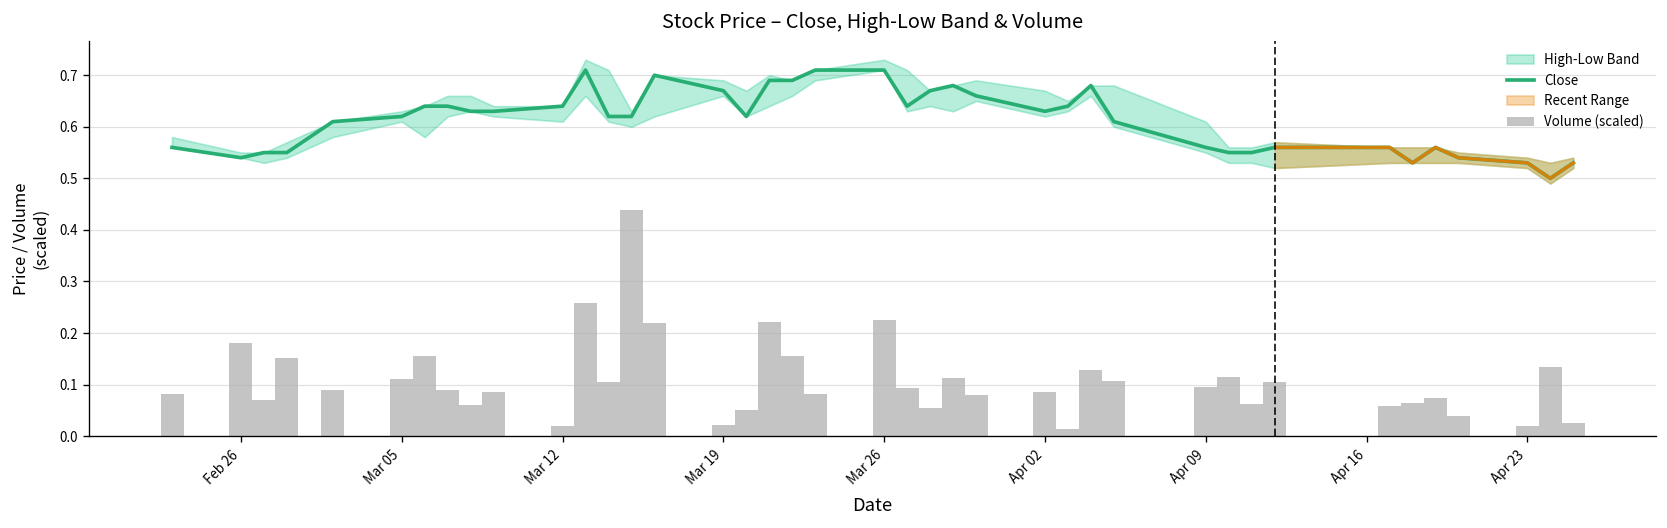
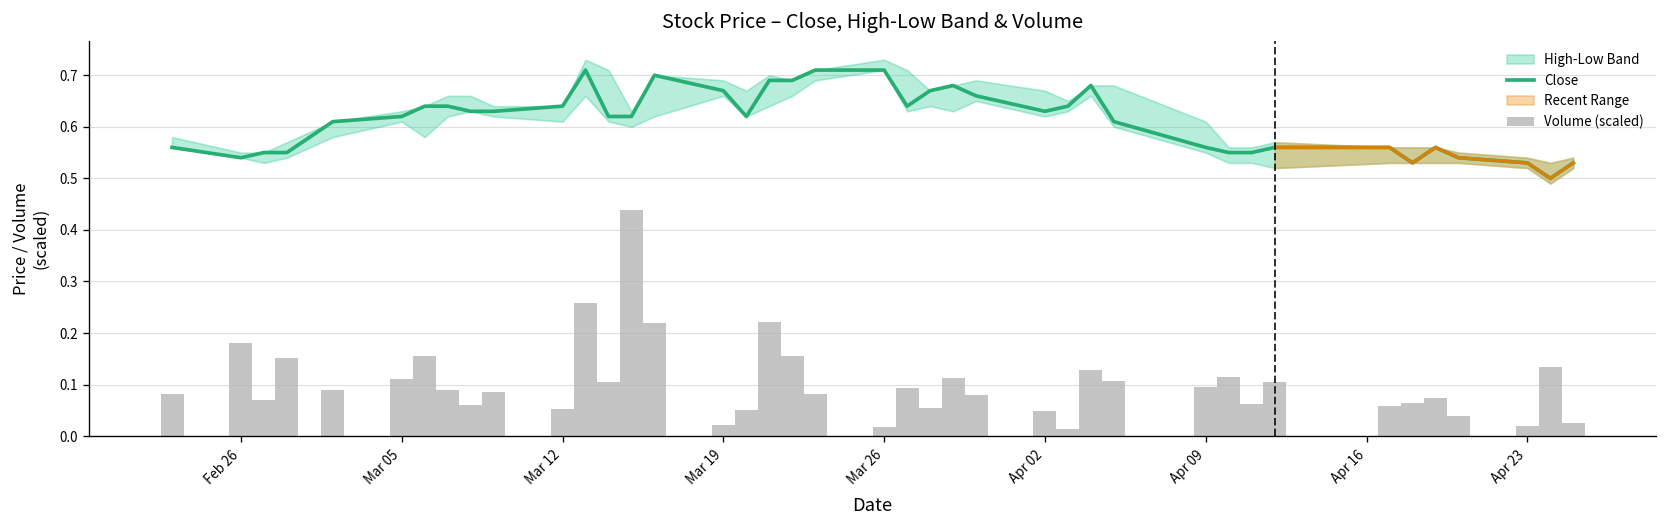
  {
    "Volume (scaled)": {
      "Feb 26": 0.18,
      "Mar 05": 0.11,
-     "Mar 12": 0.02,
+     "Mar 12": 0.05,
      "Mar 19": 0.02,
-     "Mar 26": 0.23,
-     "Apr 02": 0.08,
+     "Mar 26": 0.02,
+     "Apr 02": 0.05,
      "Apr 09": 0.10,
      "Apr 23": 0.02
    }
  }
